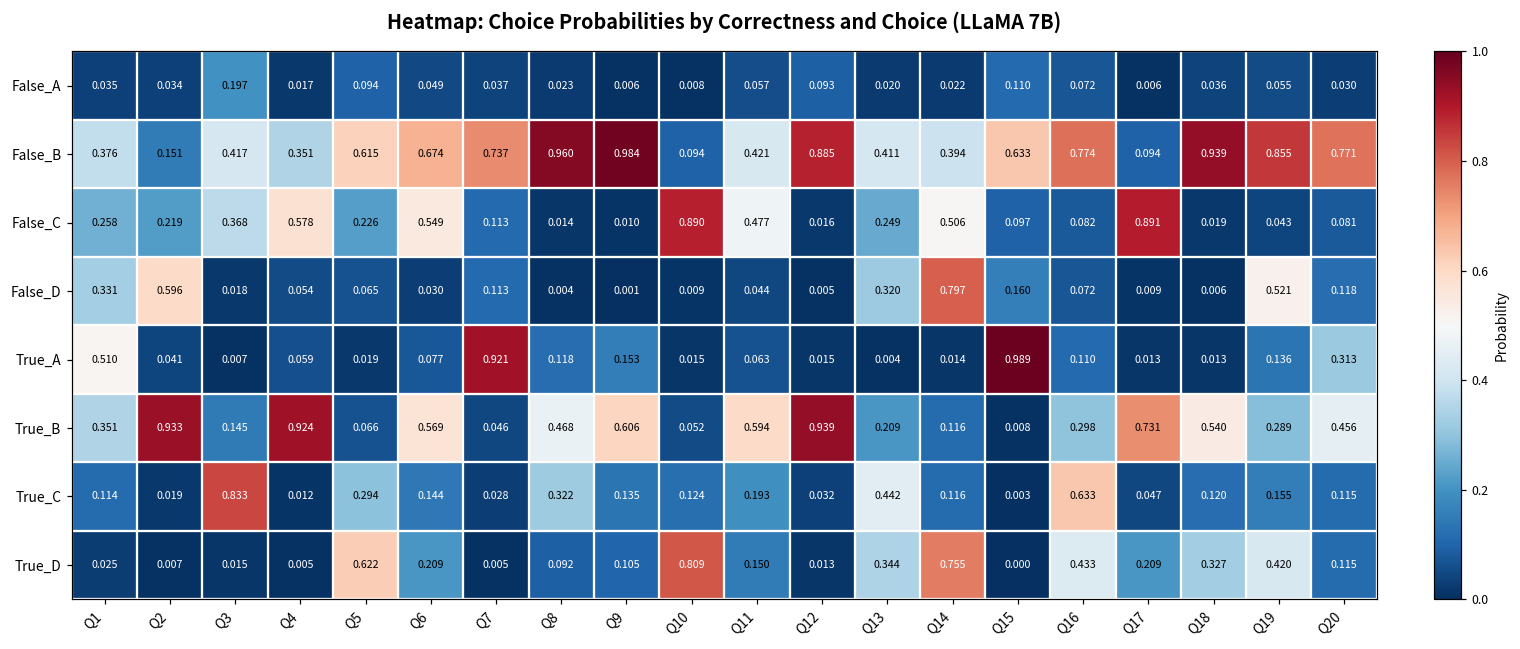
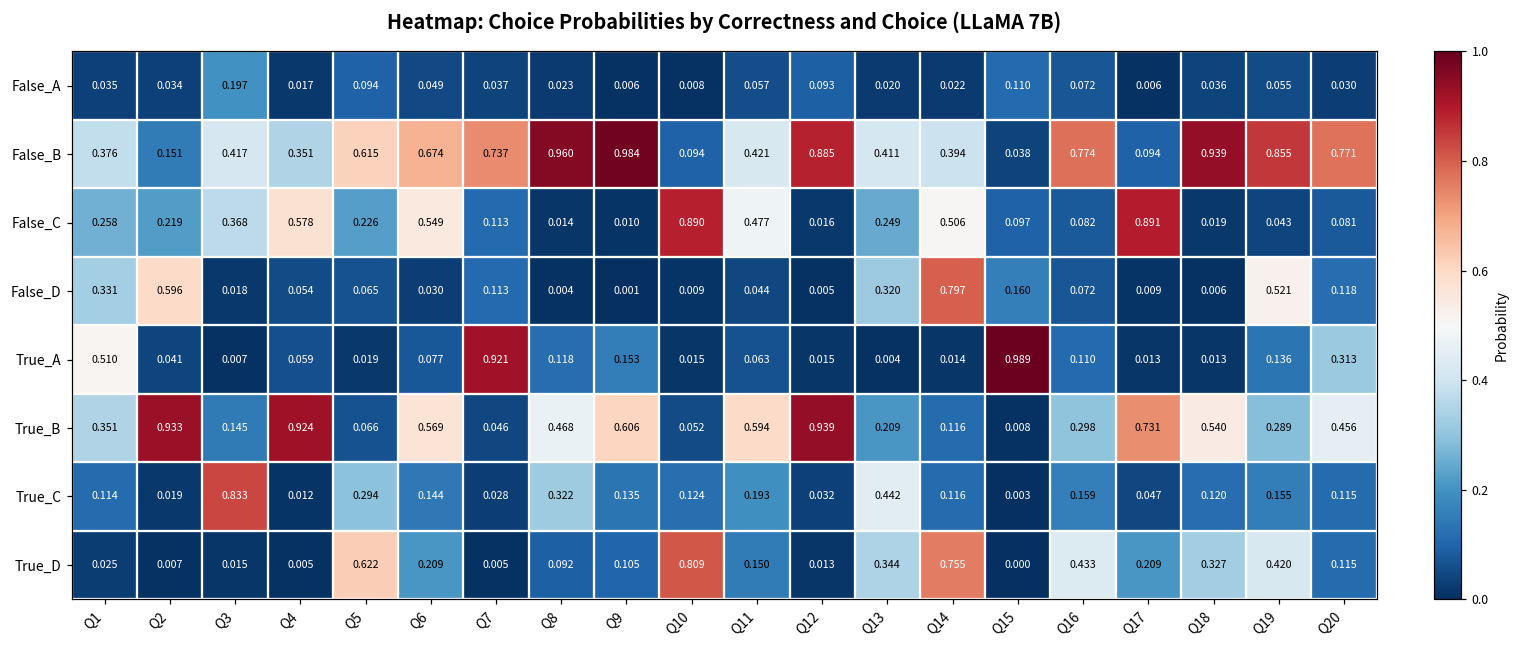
  {
    "False_A": {
      "Q1": 0.035,
      "Q2": 0.034,
      "Q3": 0.197,
      "Q4": 0.017,
      "Q5": 0.094,
      "Q6": 0.049,
      "Q7": 0.037,
      "Q8": 0.023,
      "Q9": 0.006,
      "Q10": 0.008,
      "Q11": 0.057,
      "Q12": 0.093,
      "Q13": 0.020,
      "Q14": 0.022,
      "Q15": 0.110,
      "Q16": 0.072,
      "Q17": 0.006,
      "Q18": 0.036,
      "Q19": 0.055,
      "Q20": 0.030
    },
    "False_B": {
      "Q1": 0.376,
      "Q2": 0.151,
      "Q3": 0.417,
      "Q4": 0.351,
      "Q5": 0.615,
      "Q6": 0.674,
      "Q7": 0.737,
      "Q8": 0.960,
      "Q9": 0.984,
      "Q10": 0.094,
      "Q11": 0.421,
      "Q12": 0.885,
      "Q13": 0.411,
      "Q14": 0.394,
-     "Q15": 0.633,
+     "Q15": 0.038,
      "Q16": 0.774,
      "Q17": 0.094,
      "Q18": 0.939,
      "Q19": 0.855,
      "Q20": 0.771
    },
    "False_C": {
      "Q1": 0.258,
      "Q2": 0.219,
      "Q3": 0.368,
      "Q4": 0.578,
      "Q5": 0.226,
      "Q6": 0.549,
      "Q7": 0.113,
      "Q8": 0.014,
      "Q9": 0.010,
      "Q10": 0.890,
      "Q11": 0.477,
      "Q12": 0.016,
      "Q13": 0.249,
      "Q14": 0.506,
      "Q15": 0.097,
      "Q16": 0.082,
      "Q17": 0.891,
      "Q18": 0.019,
      "Q19": 0.043,
      "Q20": 0.081
    },
    "False_D": {
      "Q1": 0.331,
      "Q2": 0.596,
      "Q3": 0.018,
      "Q4": 0.054,
      "Q5": 0.065,
      "Q6": 0.030,
      "Q7": 0.113,
      "Q8": 0.004,
      "Q9": 0.001,
      "Q10": 0.009,
      "Q11": 0.044,
      "Q12": 0.005,
      "Q13": 0.320,
      "Q14": 0.797,
      "Q15": 0.160,
      "Q16": 0.072,
      "Q17": 0.009,
      "Q18": 0.006,
      "Q19": 0.521,
      "Q20": 0.118
    },
    "True_A": {
      "Q1": 0.510,
      "Q2": 0.041,
      "Q3": 0.007,
      "Q4": 0.059,
      "Q5": 0.019,
      "Q6": 0.077,
      "Q7": 0.921,
      "Q8": 0.118,
      "Q9": 0.153,
      "Q10": 0.015,
      "Q11": 0.063,
      "Q12": 0.015,
      "Q13": 0.004,
      "Q14": 0.014,
      "Q15": 0.989,
      "Q16": 0.110,
      "Q17": 0.013,
      "Q18": 0.013,
      "Q19": 0.136,
      "Q20": 0.313
    },
    "True_B": {
      "Q1": 0.351,
      "Q2": 0.933,
      "Q3": 0.145,
      "Q4": 0.924,
      "Q5": 0.066,
      "Q6": 0.569,
      "Q7": 0.046,
      "Q8": 0.468,
      "Q9": 0.606,
      "Q10": 0.052,
      "Q11": 0.594,
      "Q12": 0.939,
      "Q13": 0.209,
      "Q14": 0.116,
      "Q15": 0.008,
      "Q16": 0.298,
      "Q17": 0.731,
      "Q18": 0.540,
      "Q19": 0.289,
      "Q20": 0.456
    },
    "True_C": {
      "Q1": 0.114,
      "Q2": 0.019,
      "Q3": 0.833,
      "Q4": 0.012,
      "Q5": 0.294,
      "Q6": 0.144,
      "Q7": 0.028,
      "Q8": 0.322,
      "Q9": 0.135,
      "Q10": 0.124,
      "Q11": 0.193,
      "Q12": 0.032,
      "Q13": 0.442,
      "Q14": 0.116,
      "Q15": 0.003,
-     "Q16": 0.633,
+     "Q16": 0.159,
      "Q17": 0.047,
      "Q18": 0.120,
      "Q19": 0.155,
      "Q20": 0.115
    },
    "True_D": {
      "Q1": 0.025,
      "Q2": 0.007,
      "Q3": 0.015,
      "Q4": 0.005,
      "Q5": 0.622,
      "Q6": 0.209,
      "Q7": 0.005,
      "Q8": 0.092,
      "Q9": 0.105,
      "Q10": 0.809,
      "Q11": 0.150,
      "Q12": 0.013,
      "Q13": 0.344,
      "Q14": 0.755,
      "Q15": 0.000,
      "Q16": 0.433,
      "Q17": 0.209,
      "Q18": 0.327,
      "Q19": 0.420,
      "Q20": 0.115
    }
  }
